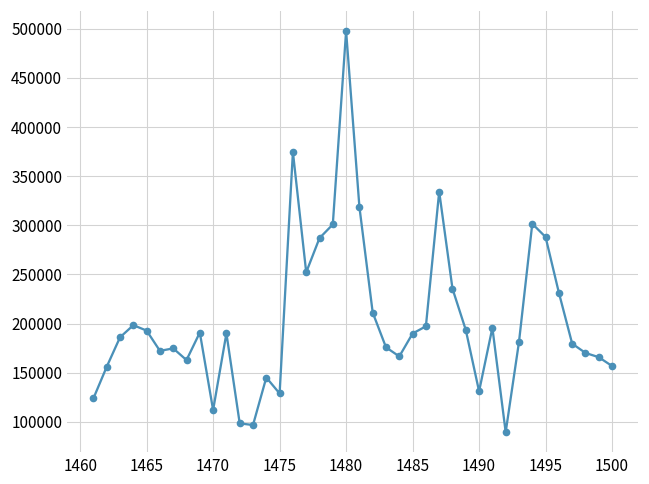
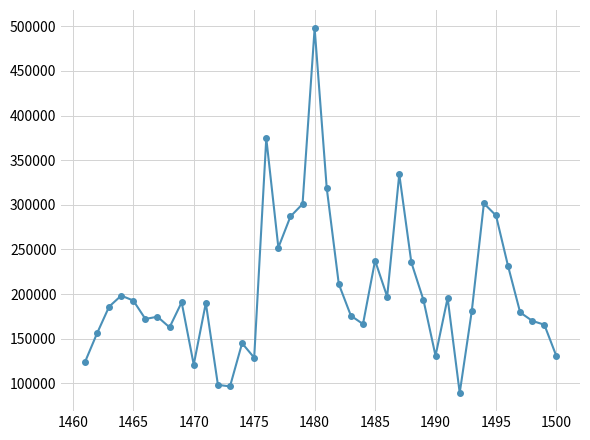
  {
    "1465": 190000,
-   "1470": 110000,
+   "1470": 120000,
    "1475": 130000,
    "1480": 500000,
-   "1485": 190000,
+   "1485": 240000,
    "1490": 130000,
    "1495": 290000,
-   "1500": 160000
+   "1500": 130000
  }
